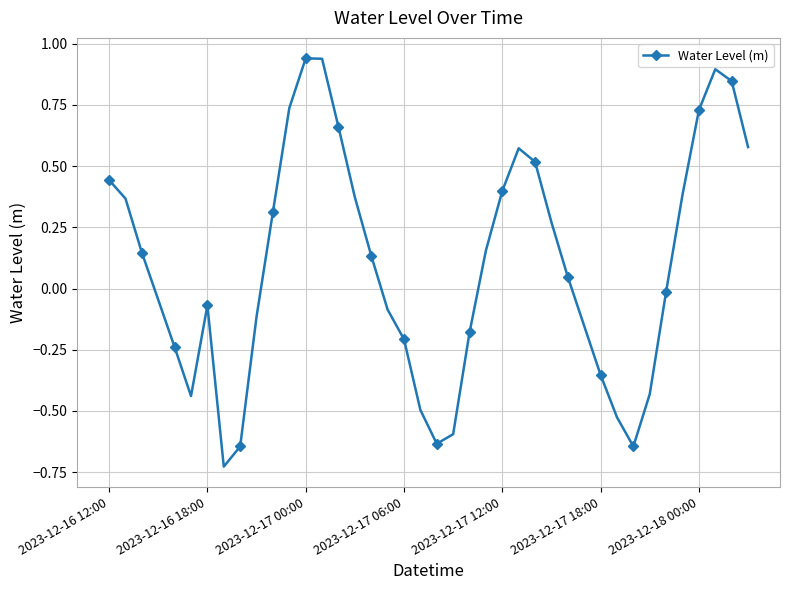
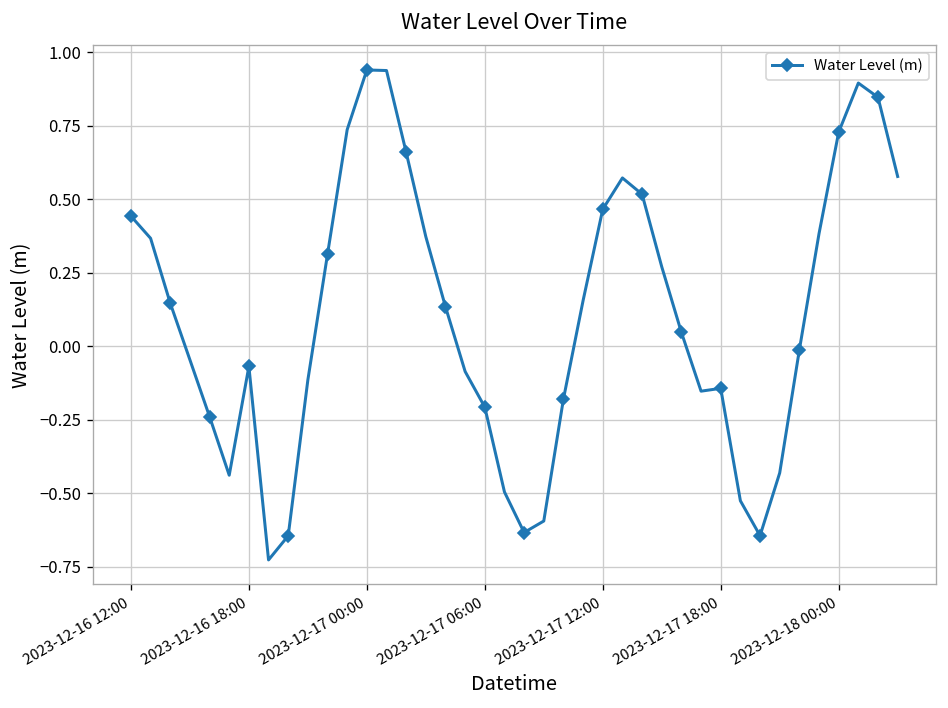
  {
    "2023-12-16 12:00": 0.44,
    "2023-12-16 18:00": -0.07,
    "2023-12-17 00:00": 0.94,
    "2023-12-17 06:00": -0.21,
-   "2023-12-17 12:00": 0.40,
-   "2023-12-17 18:00": -0.35,
+   "2023-12-17 12:00": 0.47,
+   "2023-12-17 18:00": -0.14,
    "2023-12-18 00:00": 0.73
  }
